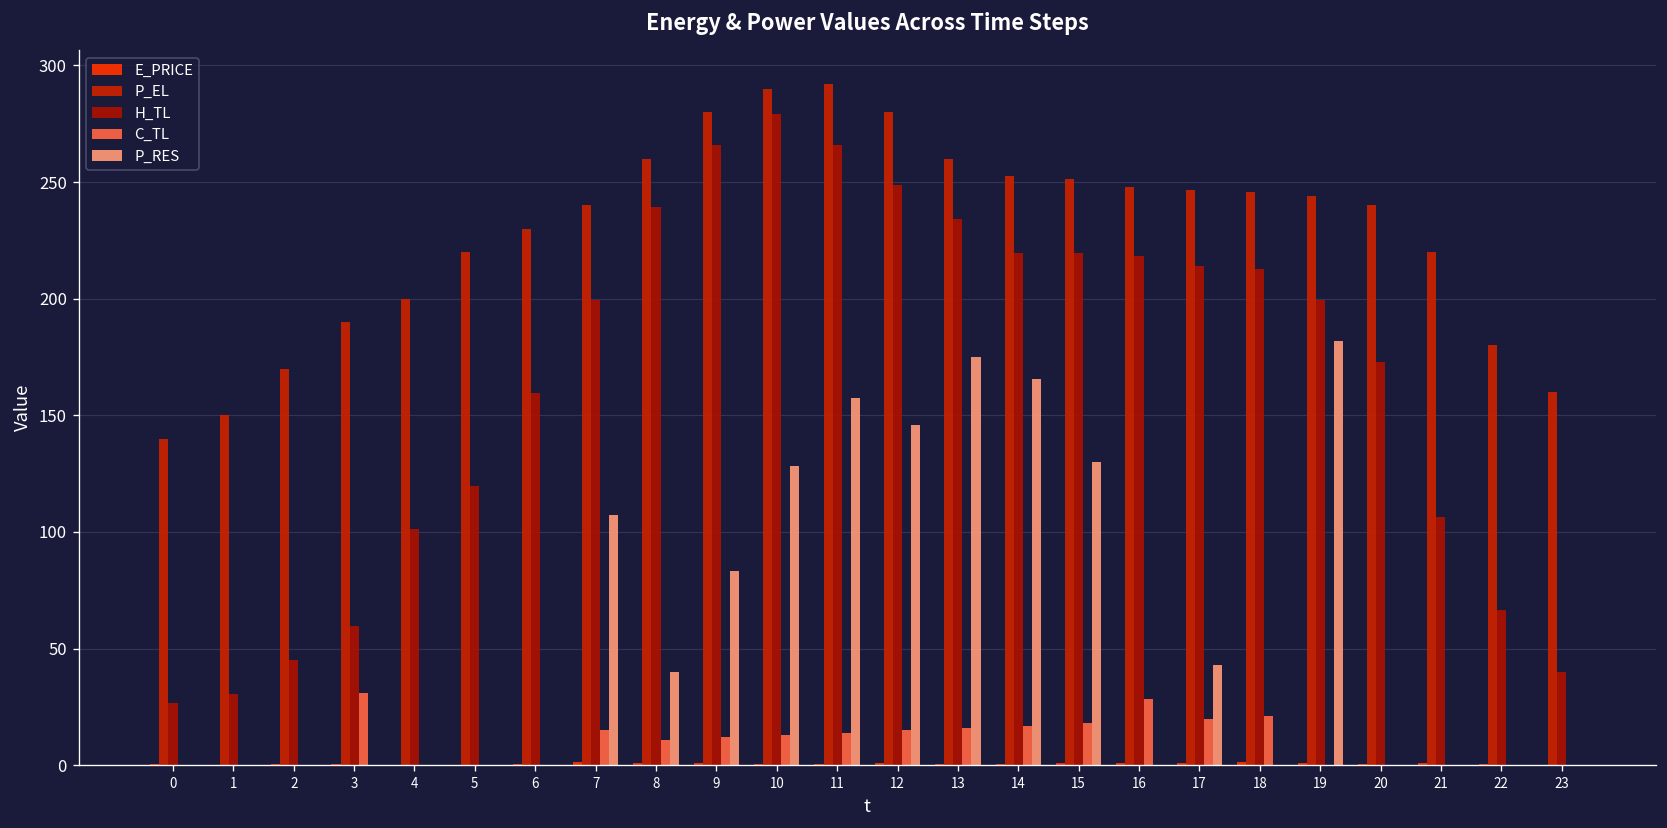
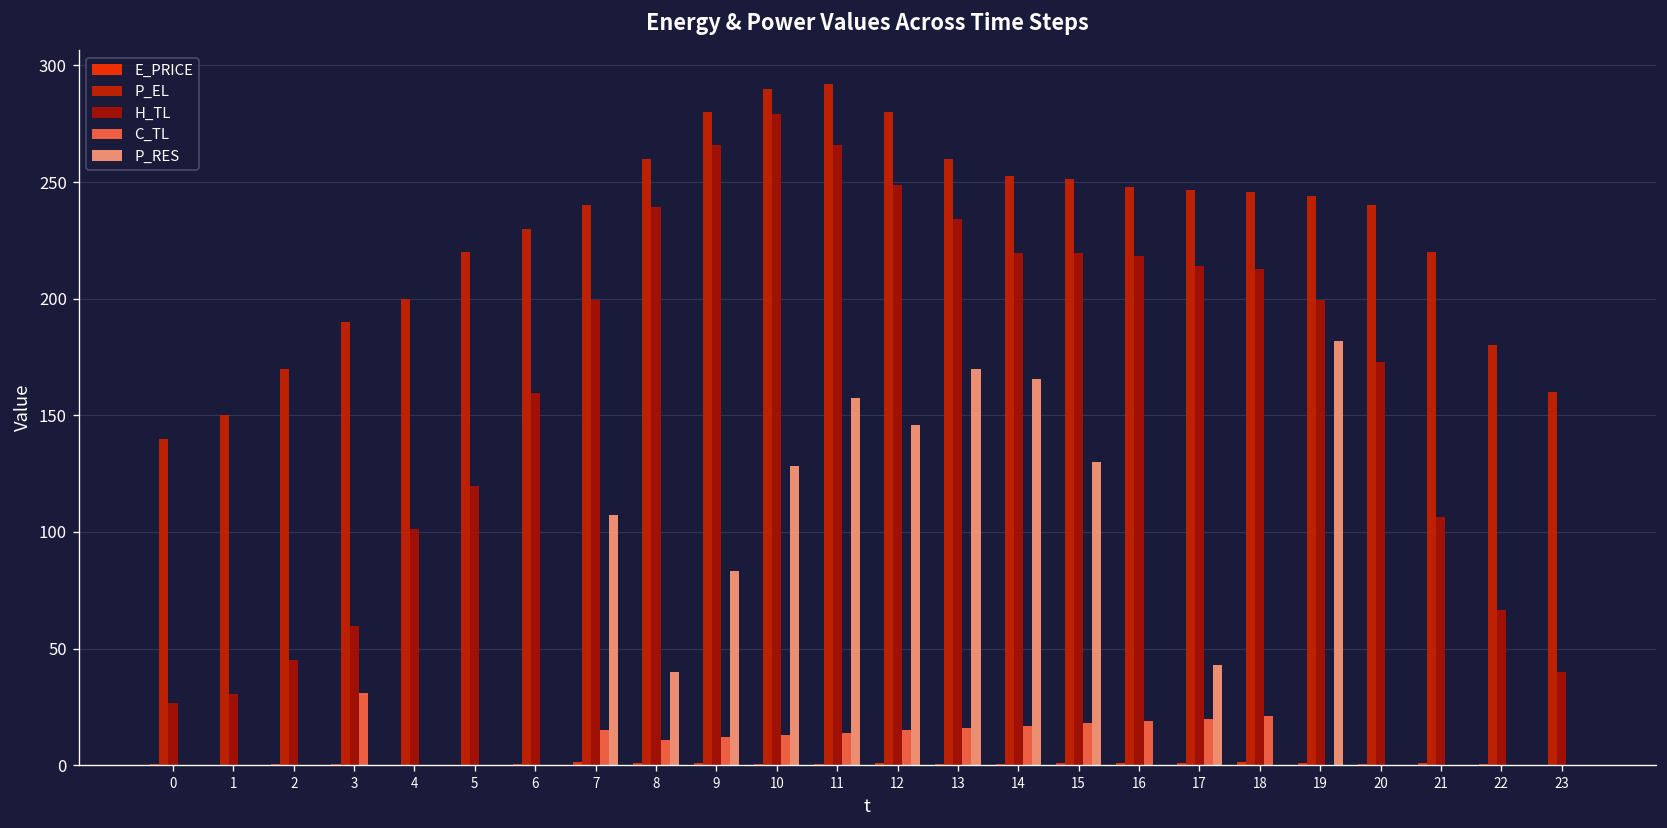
  {
    "C_TL": {
      "0": 0,
      "1": 0,
      "2": 0,
      "3": 31,
      "4": 0,
      "5": 0,
      "6": 0,
      "7": 15,
      "8": 11,
      "9": 12,
      "10": 13,
      "11": 14,
      "12": 15,
      "13": 16,
      "14": 17,
      "15": 18,
-     "16": 28,
+     "16": 19,
      "17": 20,
      "18": 21,
      "19": 0,
      "20": 0,
      "21": 0,
      "22": 0,
      "23": 0
    },
    "P_RES": {
      "0": 0,
      "1": 0,
      "2": 0,
      "3": 0,
      "4": 0,
      "5": 0,
      "6": 0,
      "7": 107,
      "8": 40,
      "9": 83,
      "10": 128,
      "11": 157,
      "12": 146,
-     "13": 175,
+     "13": 170,
      "14": 165,
      "15": 130,
      "16": 0,
      "17": 43,
      "18": 0,
      "19": 182,
      "20": 0,
      "21": 0,
      "22": 0,
      "23": 0
    }
  }
